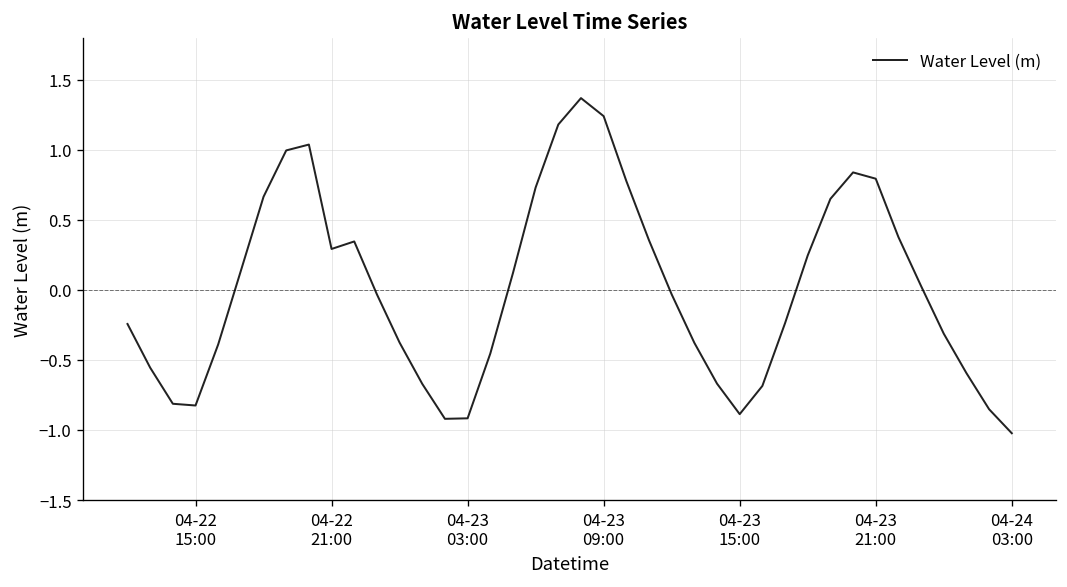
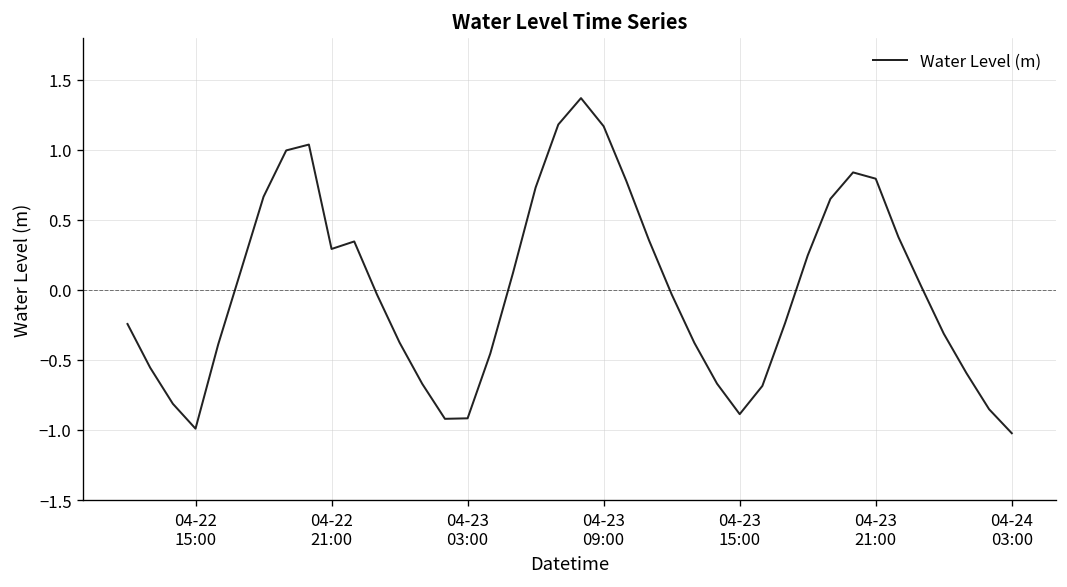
  {
-   "04-22 15:00": -0.83,
+   "04-22 15:00": -0.99,
    "04-22 21:00": 0.29,
    "04-23 03:00": -0.92,
-   "04-23 09:00": 1.24,
+   "04-23 09:00": 1.17,
    "04-23 15:00": -0.89,
    "04-23 21:00": 0.79,
    "04-24 03:00": -1.02
  }
